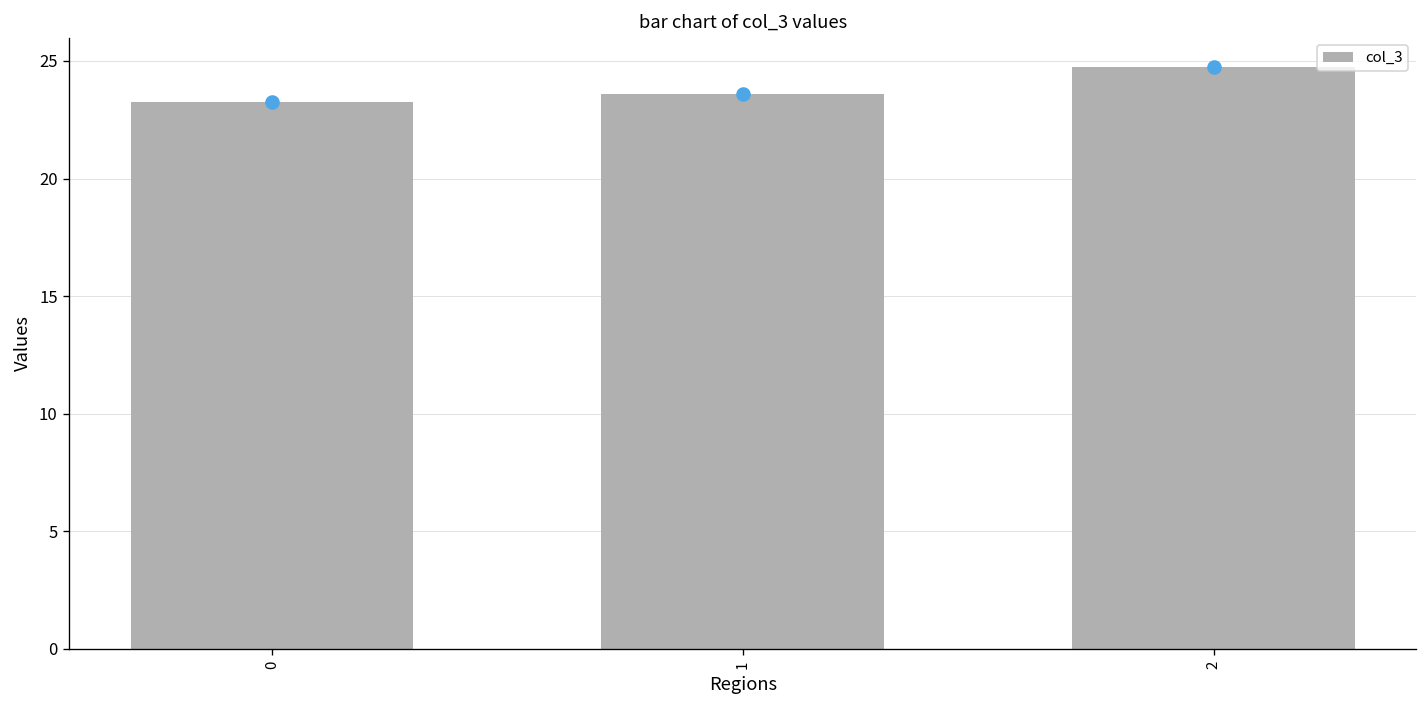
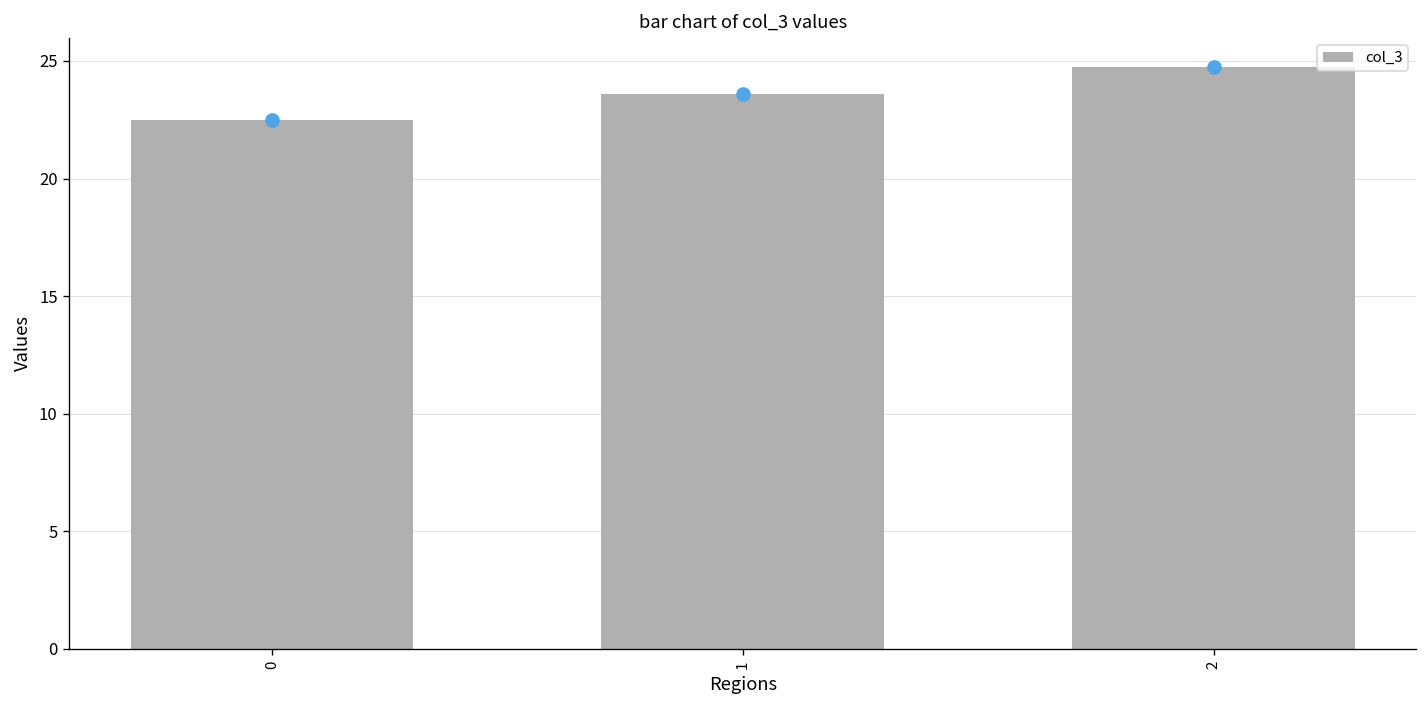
  {
-   "0": 23.2,
+   "0": 22.5,
    "1": 23.6,
    "2": 24.8
  }
